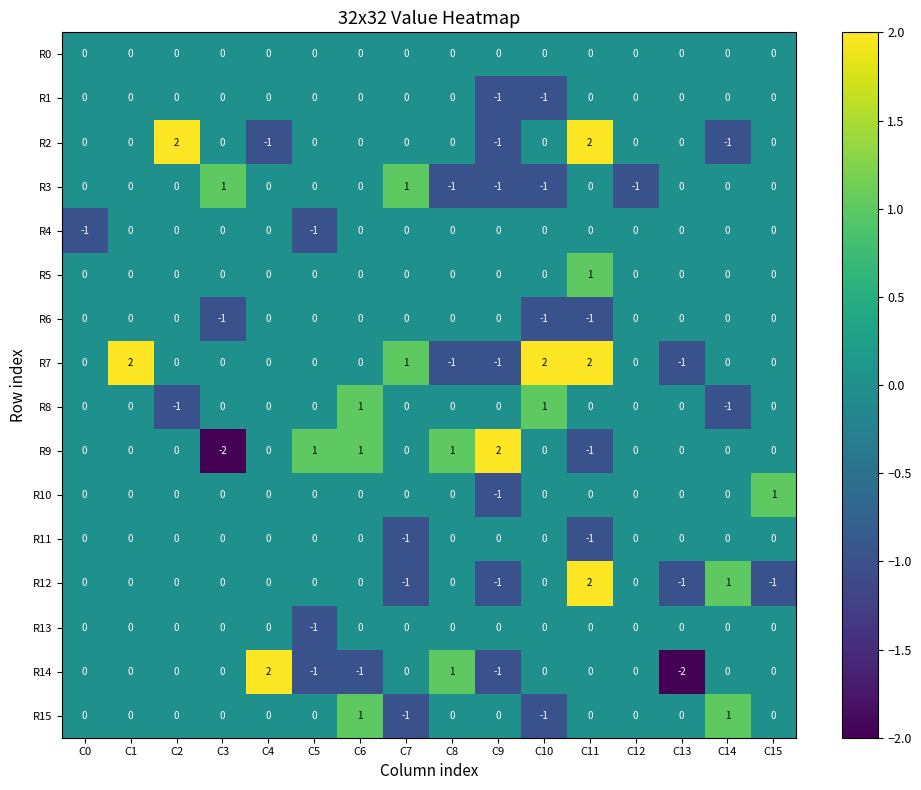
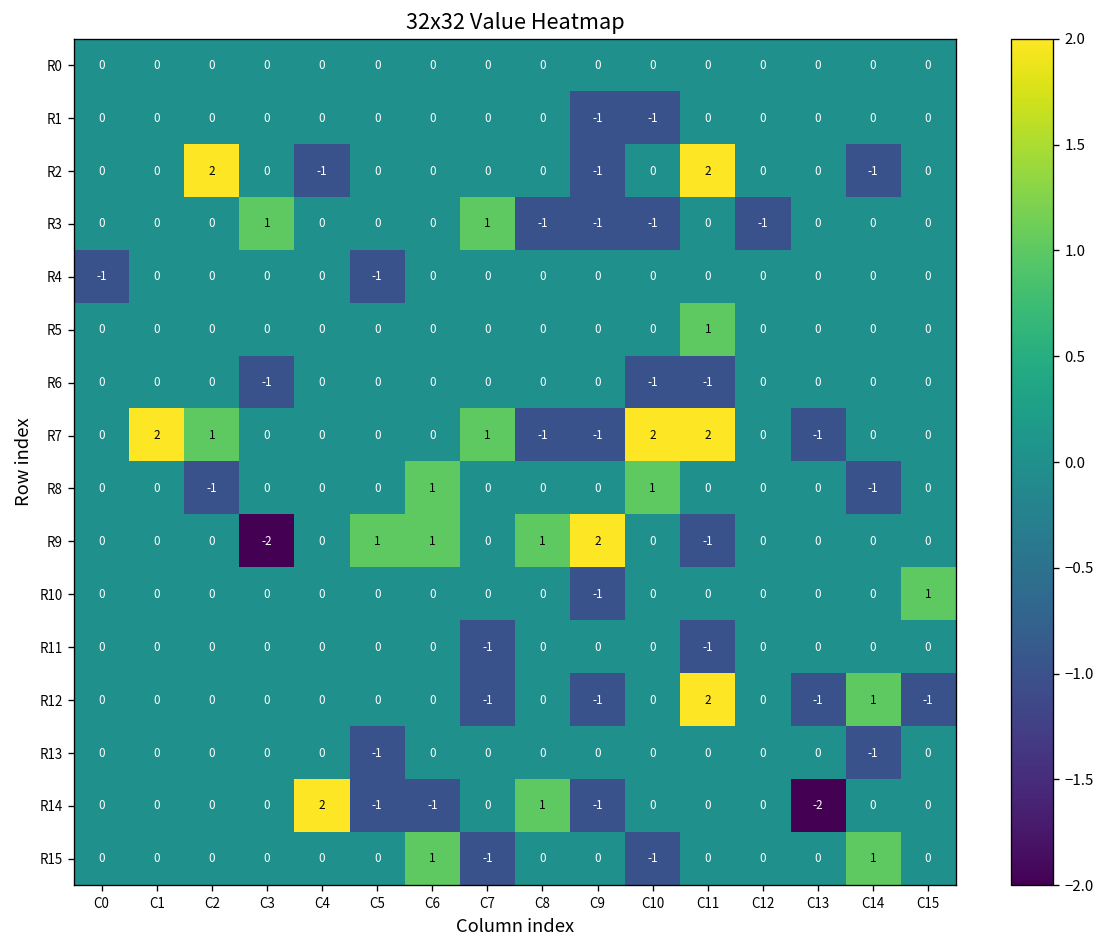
  {
    "R7": {
      "C0": 0,
      "C1": 2,
-     "C2": 0,
+     "C2": 1,
      "C3": 0,
      "C4": 0,
      "C5": 0,
      "C6": 0,
      "C7": 1,
      "C8": -1,
      "C9": -1,
      "C10": 2,
      "C11": 2,
      "C12": 0,
      "C13": -1,
      "C14": 0,
      "C15": 0
    },
    "R13": {
      "C0": 0,
      "C1": 0,
      "C2": 0,
      "C3": 0,
      "C4": 0,
      "C5": -1,
      "C6": 0,
      "C7": 0,
      "C8": 0,
      "C9": 0,
      "C10": 0,
      "C11": 0,
      "C12": 0,
      "C13": 0,
-     "C14": 0,
+     "C14": -1,
      "C15": 0
    }
  }
